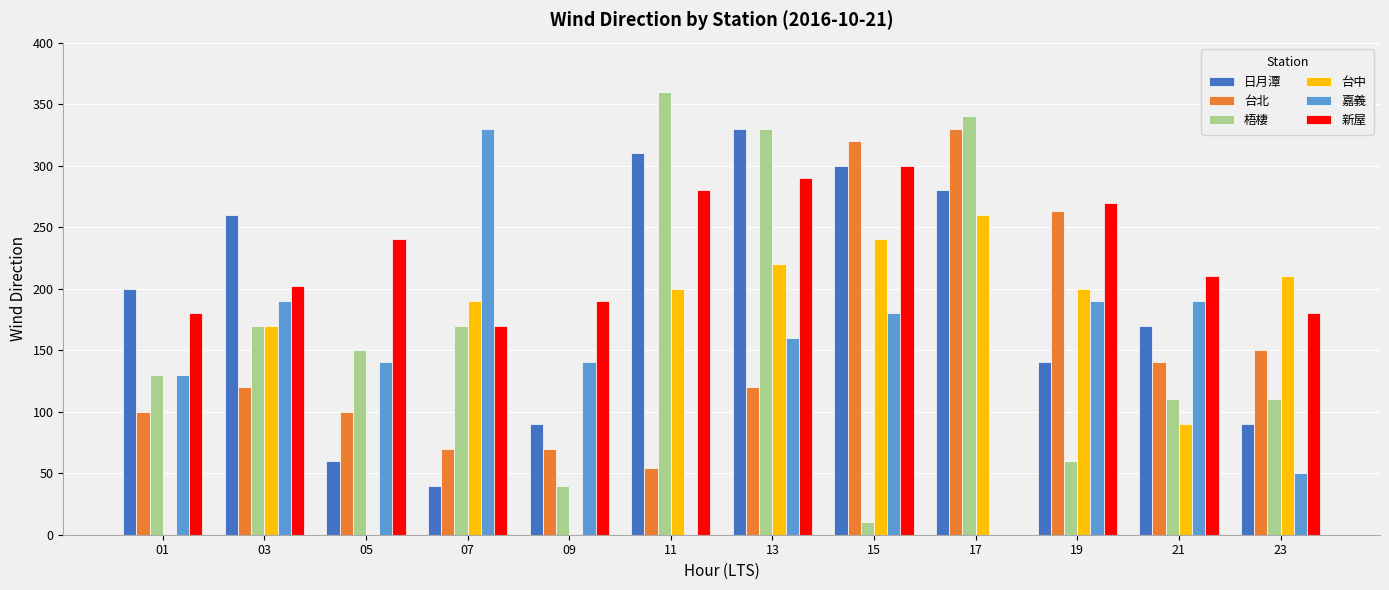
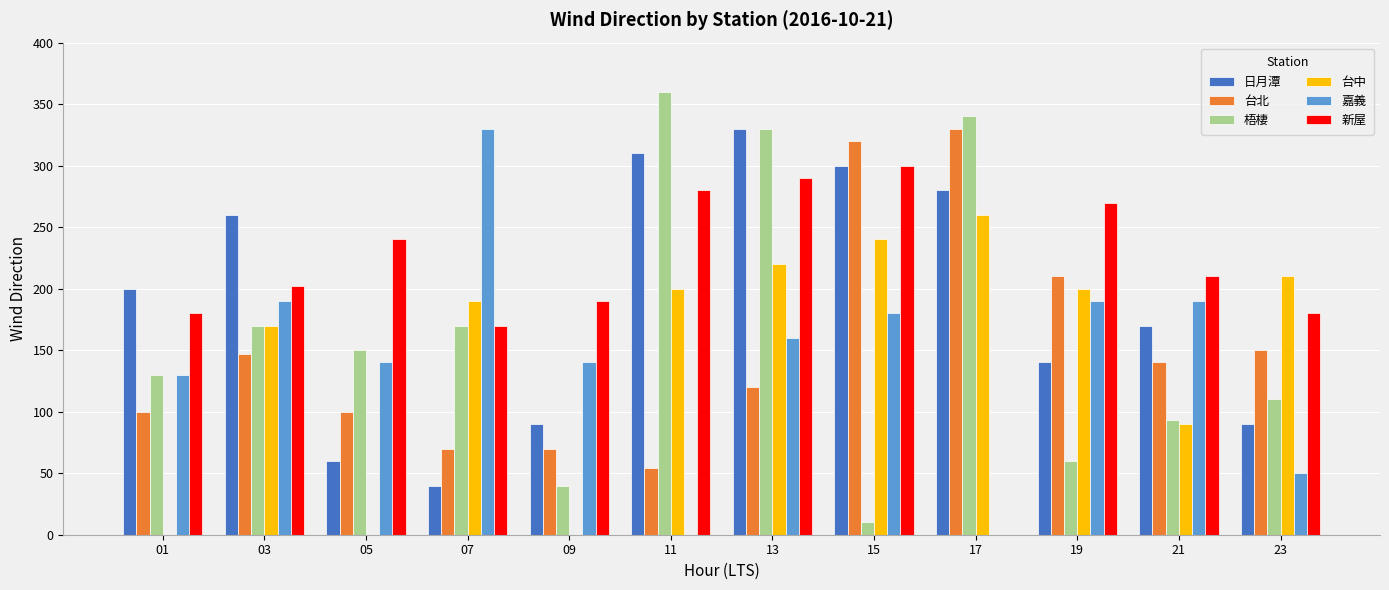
  {
    "台北": {
      "01": 100,
-     "03": 120,
+     "03": 147,
      "05": 100,
      "07": 70,
      "09": 70,
      "11": 54,
      "13": 120,
      "15": 320,
      "17": 330,
-     "19": 263,
+     "19": 210,
      "21": 140,
      "23": 150
    },
    "梧棲": {
      "01": 130,
      "03": 170,
      "05": 150,
      "07": 170,
      "09": 40,
      "11": 360,
      "13": 330,
      "15": 10,
      "17": 340,
      "19": 60,
-     "21": 110,
+     "21": 93,
      "23": 110
    }
  }
